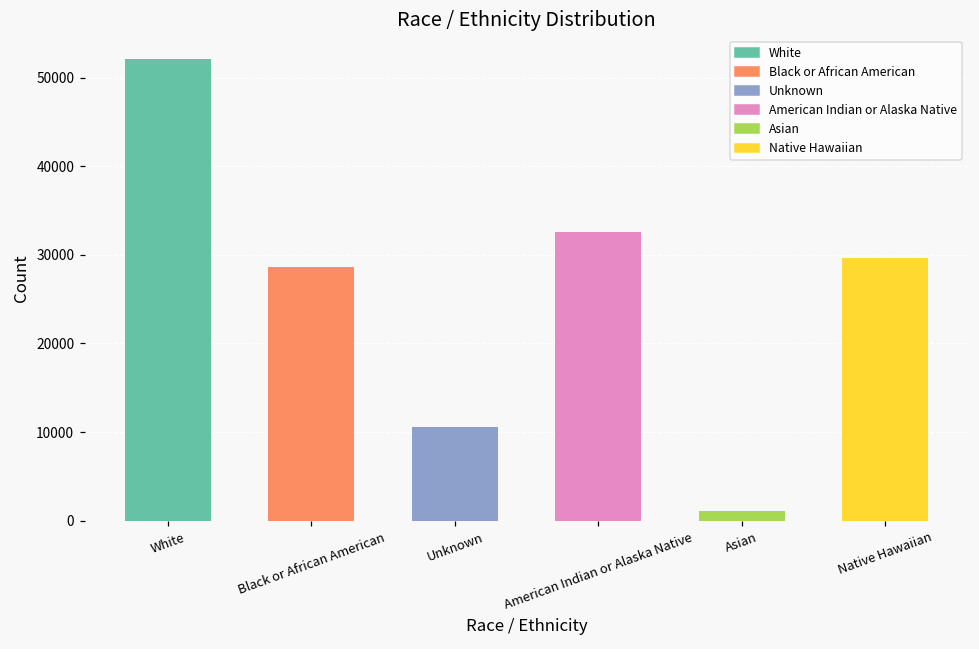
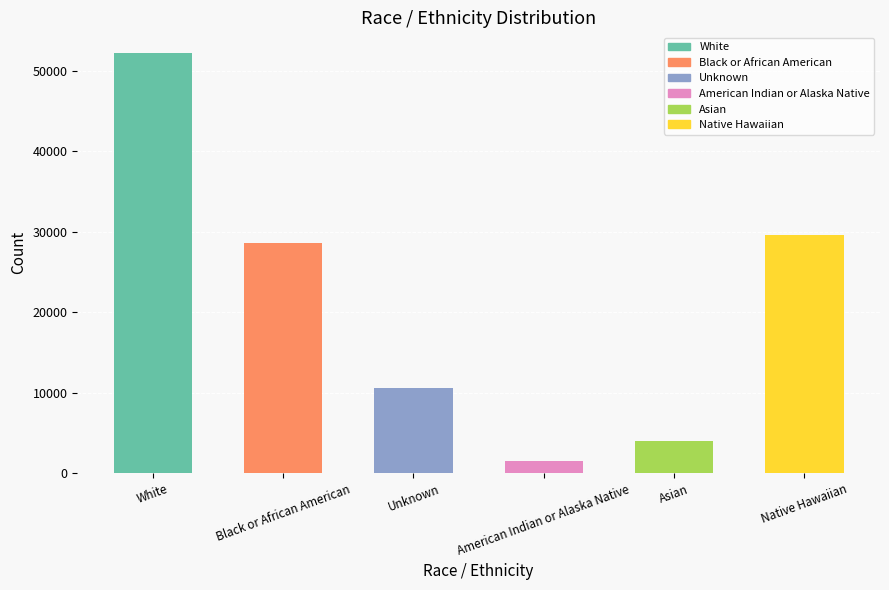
  {
    "White": 52000,
    "Black or African American": 29000,
    "Unknown": 11000,
-   "American Indian or Alaska Native": 33000,
-   "Asian": 1000,
+   "American Indian or Alaska Native": 1000,
+   "Asian": 4000,
    "Native Hawaiian": 30000
  }
